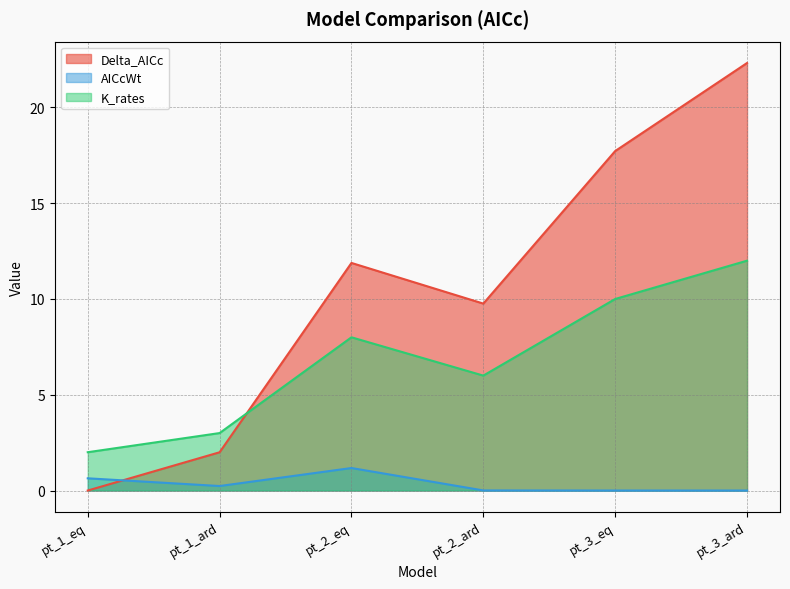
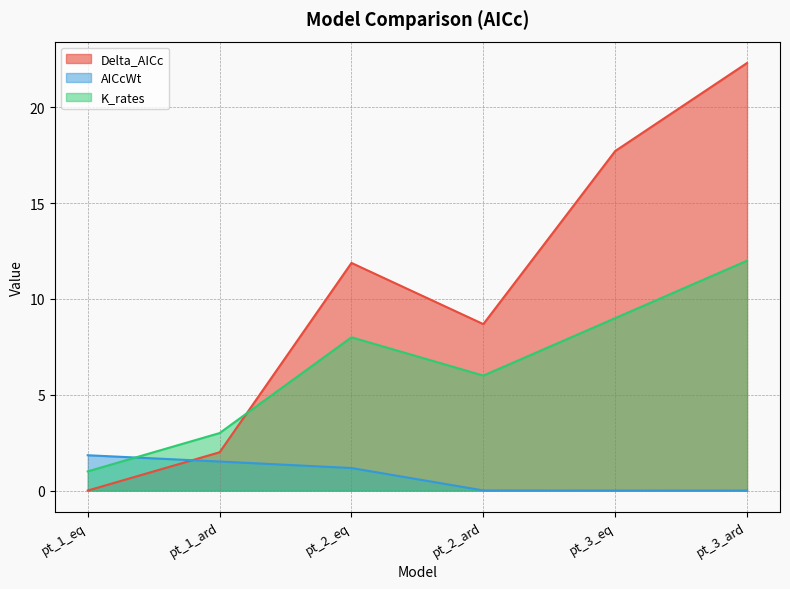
  {
    "Delta_AICc": {
      "pt_1_eq": 0.0,
      "pt_1_ard": 2.0,
      "pt_2_eq": 11.9,
-     "pt_2_ard": 9.8,
+     "pt_2_ard": 8.7,
      "pt_3_eq": 17.7,
      "pt_3_ard": 22.3
    },
    "AICcWt": {
-     "pt_1_eq": 0.6,
-     "pt_1_ard": 0.2,
+     "pt_1_eq": 1.8,
+     "pt_1_ard": 1.5,
      "pt_2_eq": 1.2,
      "pt_2_ard": 0.0,
      "pt_3_eq": 0.0,
      "pt_3_ard": 0.0
    },
    "K_rates": {
-     "pt_1_eq": 2,
+     "pt_1_eq": 1,
      "pt_1_ard": 3,
      "pt_2_eq": 8,
      "pt_2_ard": 6,
-     "pt_3_eq": 10,
+     "pt_3_eq": 9,
      "pt_3_ard": 12
    }
  }
